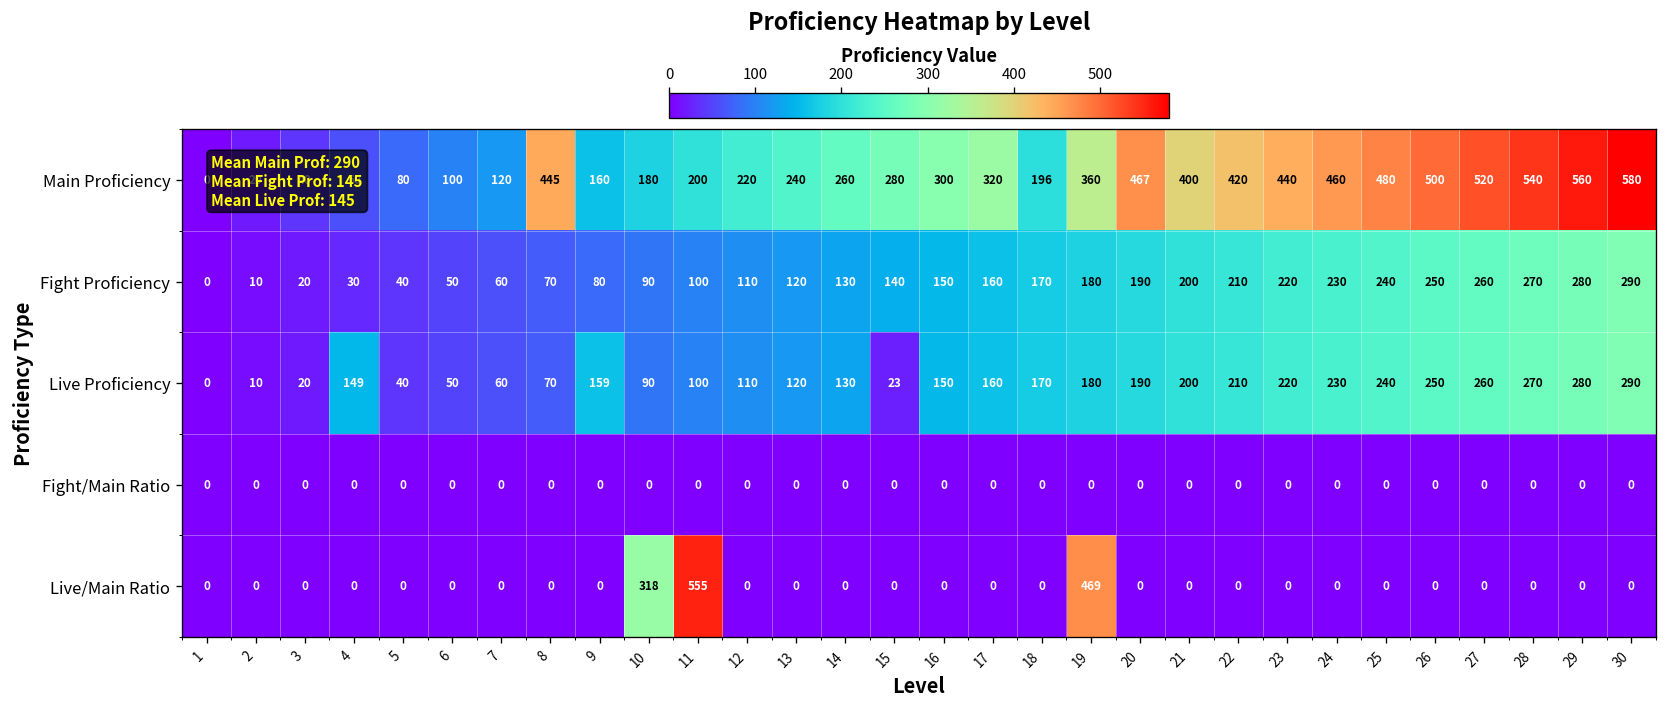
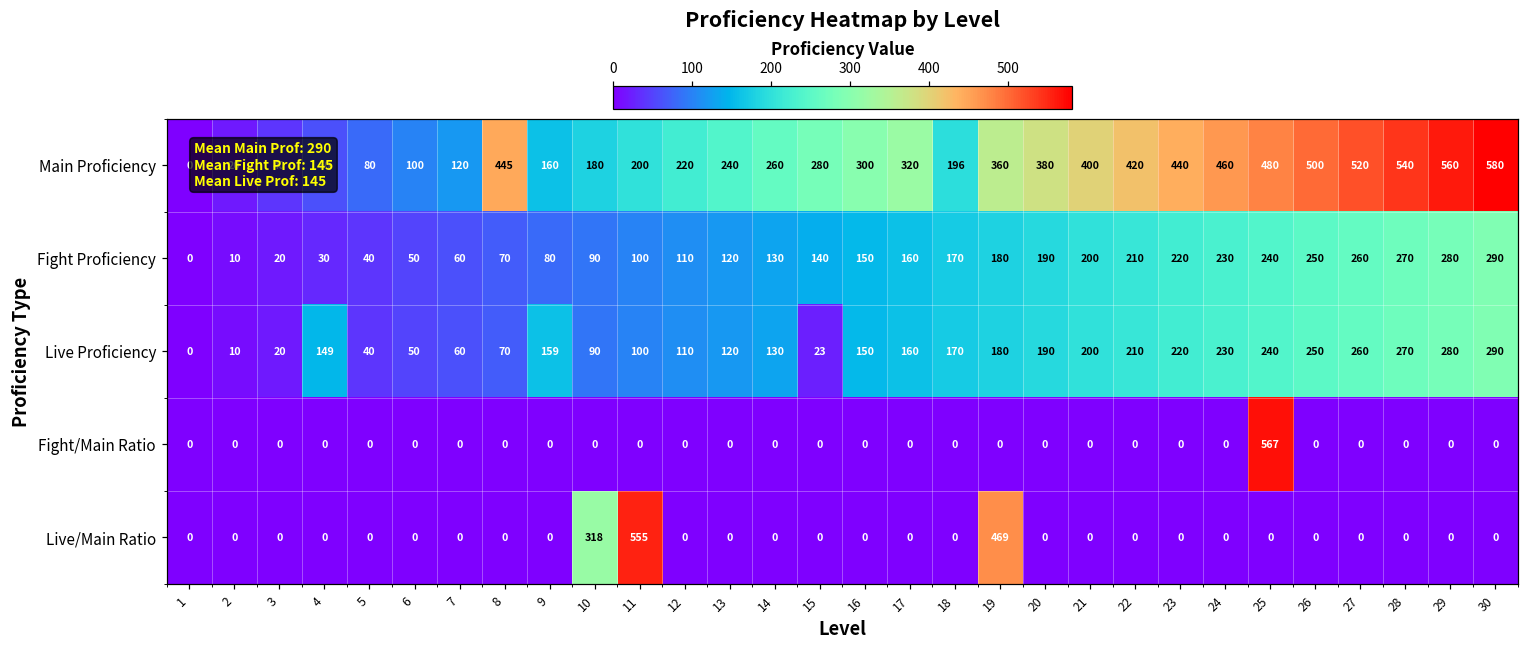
  {
    "Main Proficiency": {
      "5": 80,
      "6": 100,
      "7": 120,
      "8": 445,
      "9": 160,
      "10": 180,
      "11": 200,
      "12": 220,
      "13": 240,
      "14": 260,
      "15": 280,
      "16": 300,
      "17": 320,
      "18": 196,
      "19": 360,
-     "20": 467,
+     "20": 380,
      "21": 400,
      "22": 420,
      "23": 440,
      "24": 460,
      "25": 480,
      "26": 500,
      "27": 520,
      "28": 540,
      "29": 560,
      "30": 580
    },
    "Fight Proficiency": {
      "1": 0,
      "2": 10,
      "3": 20,
      "4": 30,
      "5": 40,
      "6": 50,
      "7": 60,
      "8": 70,
      "9": 80,
      "10": 90,
      "11": 100,
      "12": 110,
      "13": 120,
      "14": 130,
      "15": 140,
      "16": 150,
      "17": 160,
      "18": 170,
      "19": 180,
      "20": 190,
      "21": 200,
      "22": 210,
      "23": 220,
      "24": 230,
      "25": 240,
      "26": 250,
      "27": 260,
      "28": 270,
      "29": 280,
      "30": 290
    },
    "Live Proficiency": {
      "1": 0,
      "2": 10,
      "3": 20,
      "4": 149,
      "5": 40,
      "6": 50,
      "7": 60,
      "8": 70,
      "9": 159,
      "10": 90,
      "11": 100,
      "12": 110,
      "13": 120,
      "14": 130,
      "15": 23,
      "16": 150,
      "17": 160,
      "18": 170,
      "19": 180,
      "20": 190,
      "21": 200,
      "22": 210,
      "23": 220,
      "24": 230,
      "25": 240,
      "26": 250,
      "27": 260,
      "28": 270,
      "29": 280,
      "30": 290
    },
    "Fight/Main Ratio": {
      "1": 0,
      "2": 0,
      "3": 0,
      "4": 0,
      "5": 0,
      "6": 0,
      "7": 0,
      "8": 0,
      "9": 0,
      "10": 0,
      "11": 0,
      "12": 0,
      "13": 0,
      "14": 0,
      "15": 0,
      "16": 0,
      "17": 0,
      "18": 0,
      "19": 0,
      "20": 0,
      "21": 0,
      "22": 0,
      "23": 0,
      "24": 0,
-     "25": 0,
+     "25": 567,
      "26": 0,
      "27": 0,
      "28": 0,
      "29": 0,
      "30": 0
    },
    "Live/Main Ratio": {
      "1": 0,
      "2": 0,
      "3": 0,
      "4": 0,
      "5": 0,
      "6": 0,
      "7": 0,
      "8": 0,
      "9": 0,
      "10": 318,
      "11": 555,
      "12": 0,
      "13": 0,
      "14": 0,
      "15": 0,
      "16": 0,
      "17": 0,
      "18": 0,
      "19": 469,
      "20": 0,
      "21": 0,
      "22": 0,
      "23": 0,
      "24": 0,
      "25": 0,
      "26": 0,
      "27": 0,
      "28": 0,
      "29": 0,
      "30": 0
    }
  }
